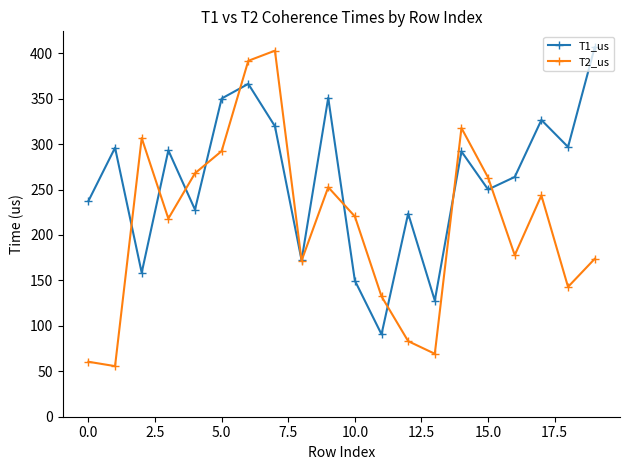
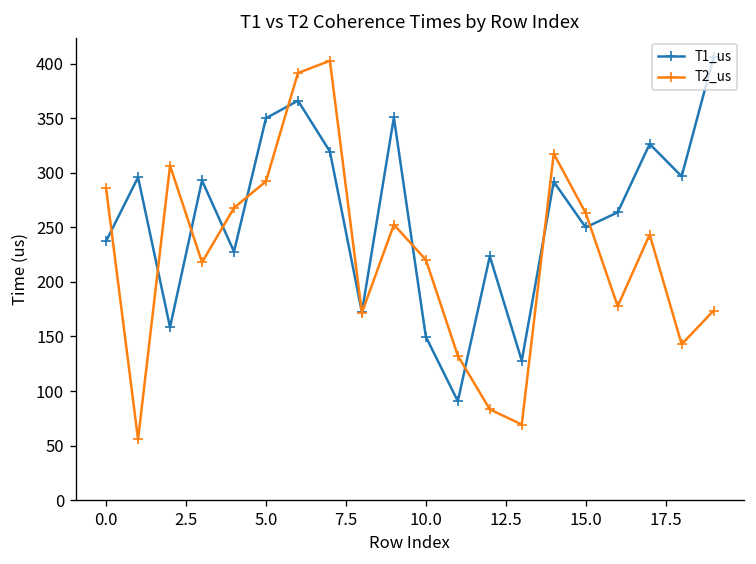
  {
    "T1_us": {
      "0.0": 240,
      "5.0": 350,
      "10.0": 150,
      "15.0": 250
    },
    "T2_us": {
-     "0.0": 60,
+     "0.0": 290,
      "5.0": 290,
      "10.0": 220,
      "15.0": 260
    }
  }
